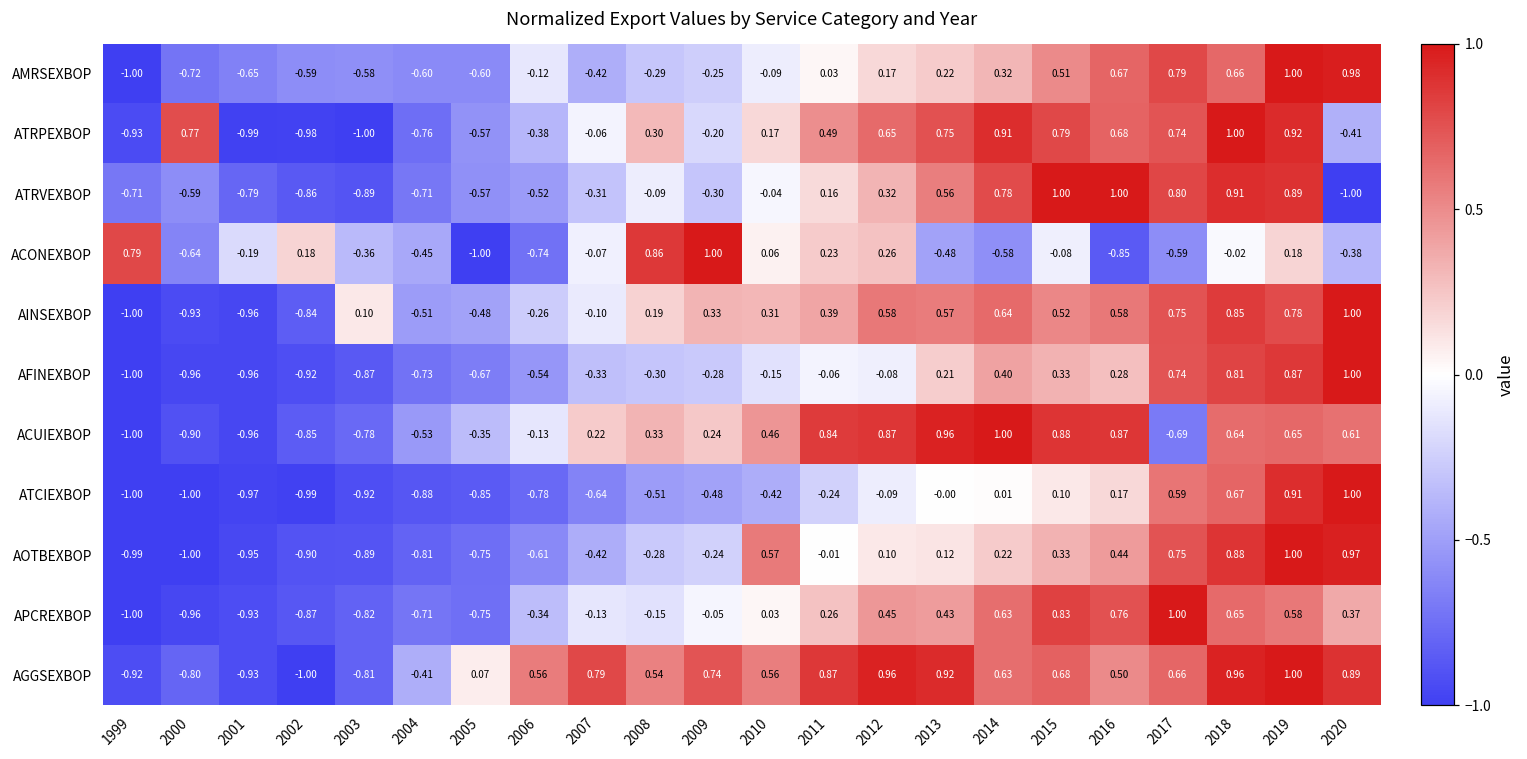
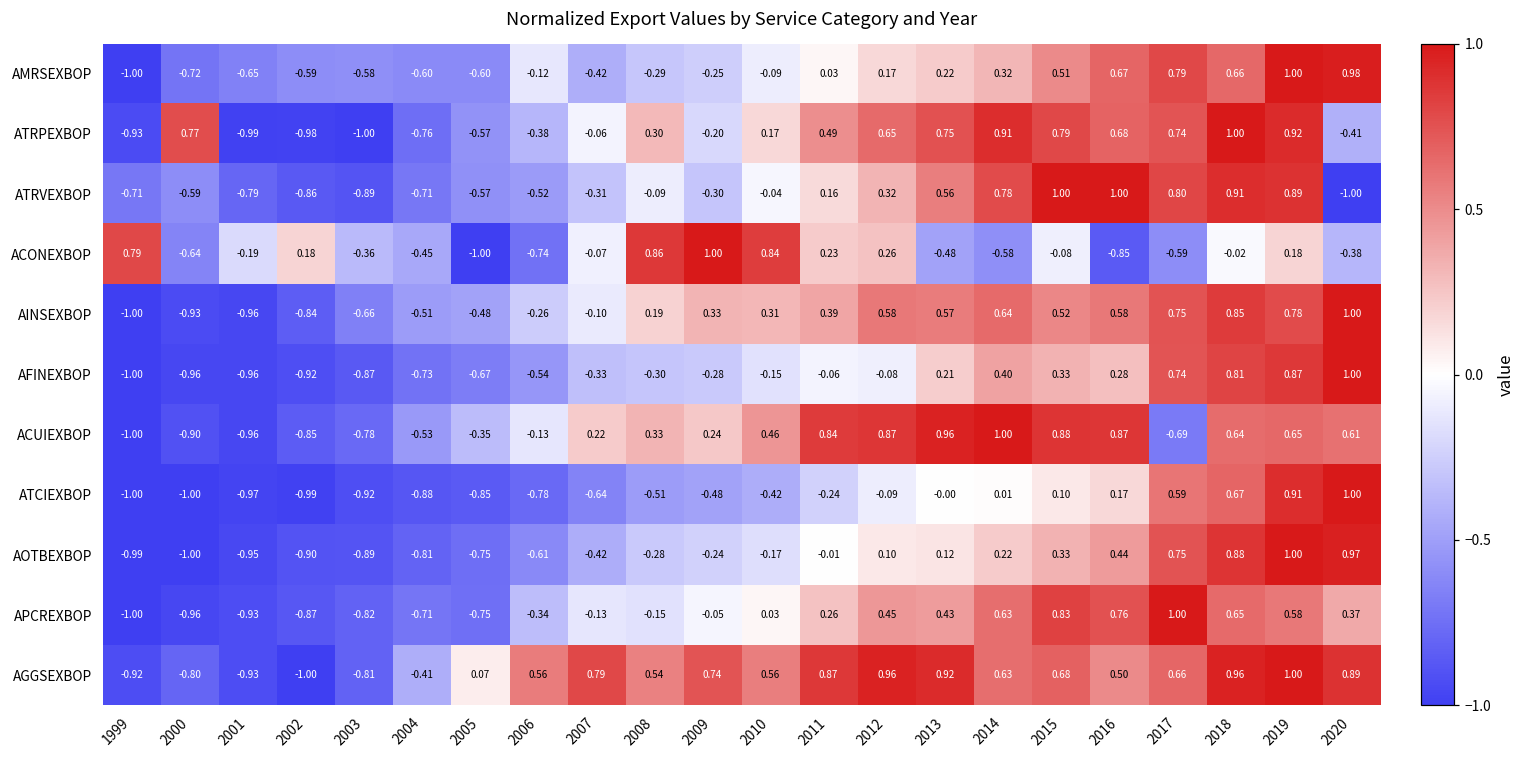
  {
    "ACONEXBOP": {
      "1999": 0.79,
      "2000": -0.64,
      "2001": -0.19,
      "2002": 0.18,
      "2003": -0.36,
      "2004": -0.45,
      "2005": -1.00,
      "2006": -0.74,
      "2007": -0.07,
      "2008": 0.86,
      "2009": 1.00,
-     "2010": 0.06,
+     "2010": 0.84,
      "2011": 0.23,
      "2012": 0.26,
      "2013": -0.48,
      "2014": -0.58,
      "2015": -0.08,
      "2016": -0.85,
      "2017": -0.59,
      "2018": -0.02,
      "2019": 0.18,
      "2020": -0.38
    },
    "AINSEXBOP": {
      "1999": -1.00,
      "2000": -0.93,
      "2001": -0.96,
      "2002": -0.84,
-     "2003": 0.10,
+     "2003": -0.66,
      "2004": -0.51,
      "2005": -0.48,
      "2006": -0.26,
      "2007": -0.10,
      "2008": 0.19,
      "2009": 0.33,
      "2010": 0.31,
      "2011": 0.39,
      "2012": 0.58,
      "2013": 0.57,
      "2014": 0.64,
      "2015": 0.52,
      "2016": 0.58,
      "2017": 0.75,
      "2018": 0.85,
      "2019": 0.78,
      "2020": 1.00
    },
    "AOTBEXBOP": {
      "1999": -0.99,
      "2000": -1.00,
      "2001": -0.95,
      "2002": -0.90,
      "2003": -0.89,
      "2004": -0.81,
      "2005": -0.75,
      "2006": -0.61,
      "2007": -0.42,
      "2008": -0.28,
      "2009": -0.24,
-     "2010": 0.57,
+     "2010": -0.17,
      "2011": -0.01,
      "2012": 0.10,
      "2013": 0.12,
      "2014": 0.22,
      "2015": 0.33,
      "2016": 0.44,
      "2017": 0.75,
      "2018": 0.88,
      "2019": 1.00,
      "2020": 0.97
    }
  }
